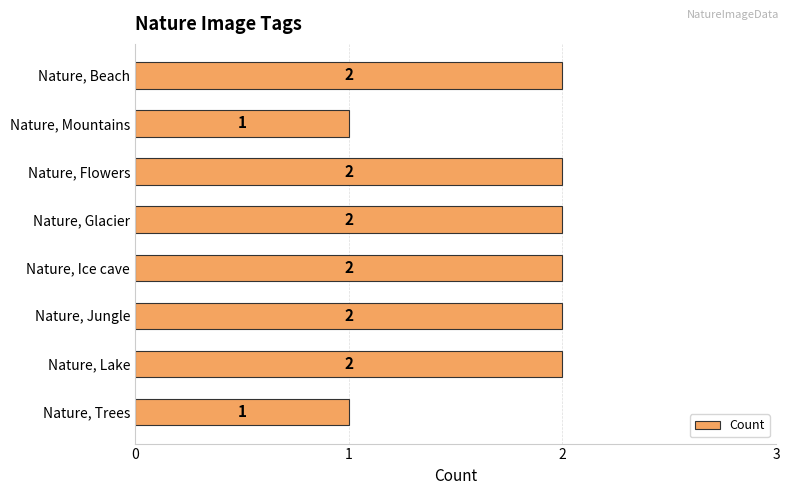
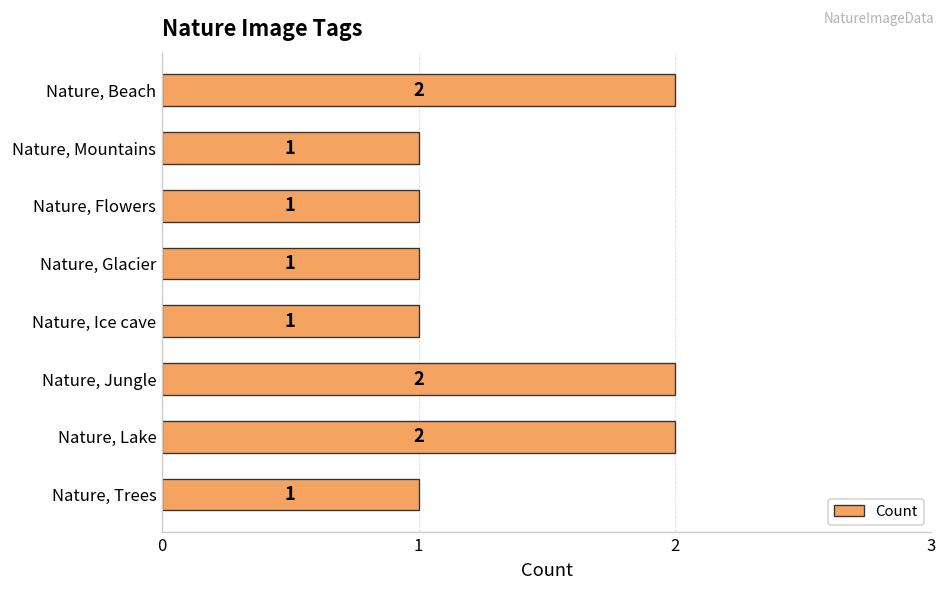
  {
    "Nature, Beach": 2,
    "Nature, Mountains": 1,
-   "Nature, Flowers": 2,
-   "Nature, Glacier": 2,
-   "Nature, Ice cave": 2,
+   "Nature, Flowers": 1,
+   "Nature, Glacier": 1,
+   "Nature, Ice cave": 1,
    "Nature, Jungle": 2,
    "Nature, Lake": 2,
    "Nature, Trees": 1
  }
